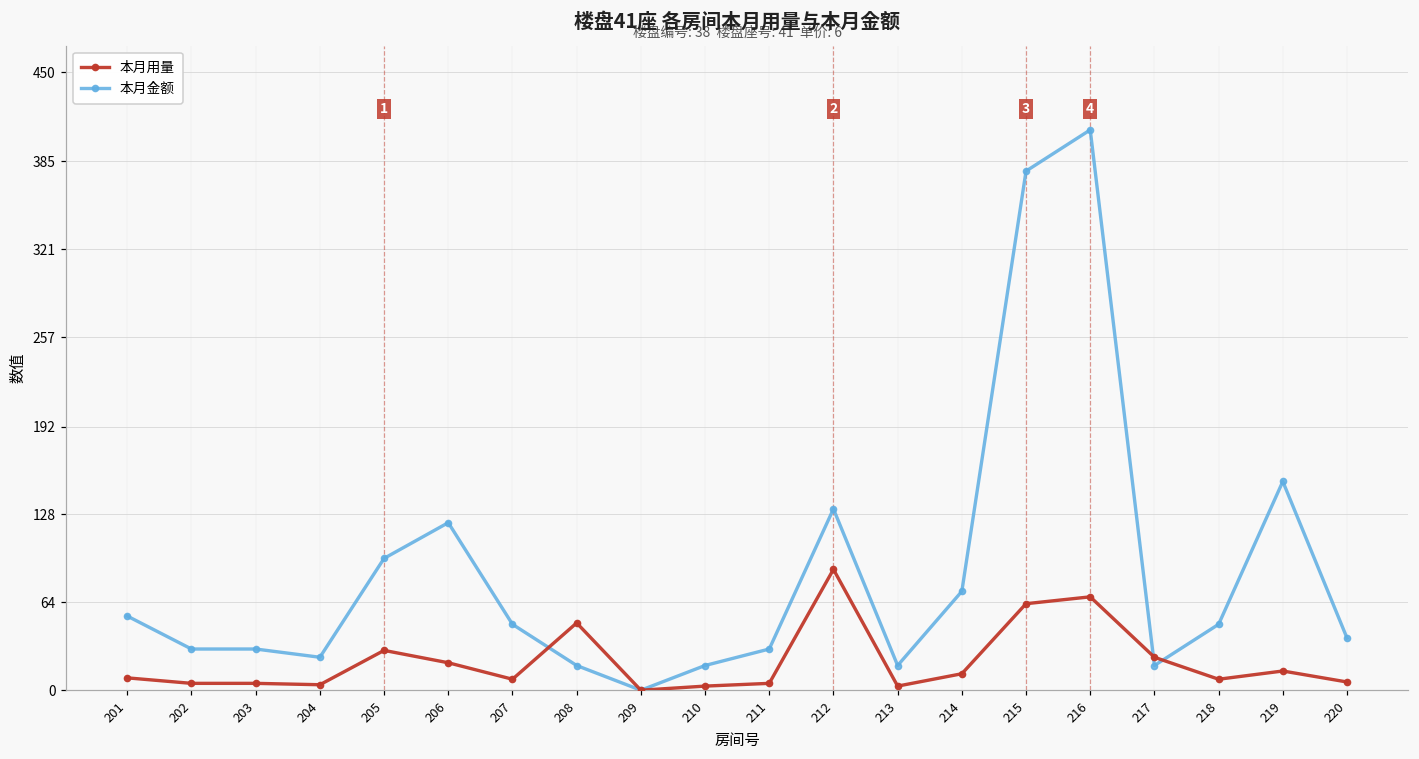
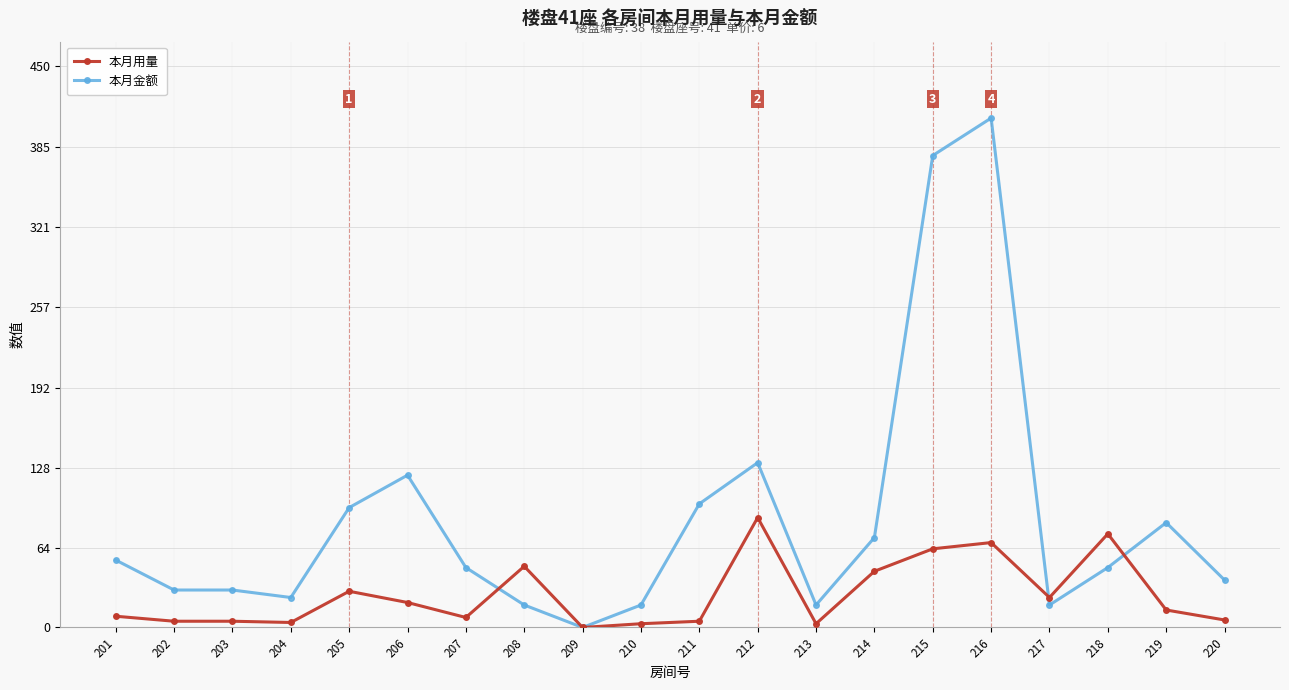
  {
    "本月用量": {
      "201": 9,
      "202": 5,
      "203": 5,
      "204": 4,
      "205": 29,
      "206": 20,
      "207": 8,
      "208": 49,
      "210": 3,
      "211": 5,
      "212": 88,
      "213": 3,
-     "214": 12,
+     "214": 45,
      "215": 63,
      "216": 68,
      "217": 24,
-     "218": 8,
+     "218": 75,
      "219": 14,
      "220": 6
    },
    "本月金额": {
      "201": 54,
      "202": 30,
      "203": 30,
      "204": 24,
      "205": 96,
      "206": 122,
      "207": 48,
      "208": 18,
      "210": 18,
-     "211": 30,
+     "211": 99,
      "212": 132,
      "213": 18,
      "214": 72,
      "215": 378,
      "217": 18,
      "218": 48,
-     "219": 152,
+     "219": 84,
      "220": 38
    }
  }
